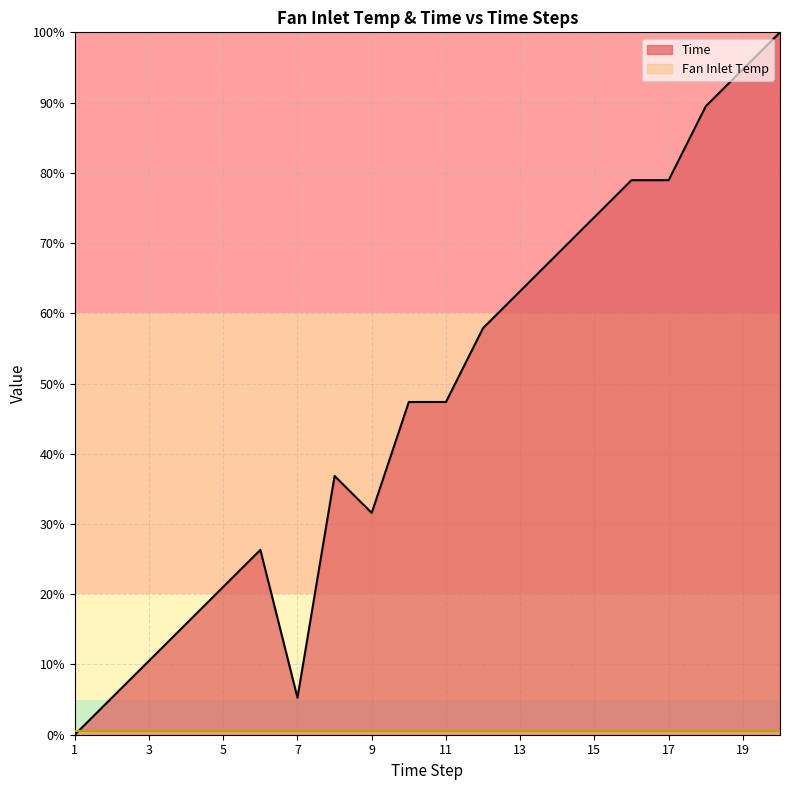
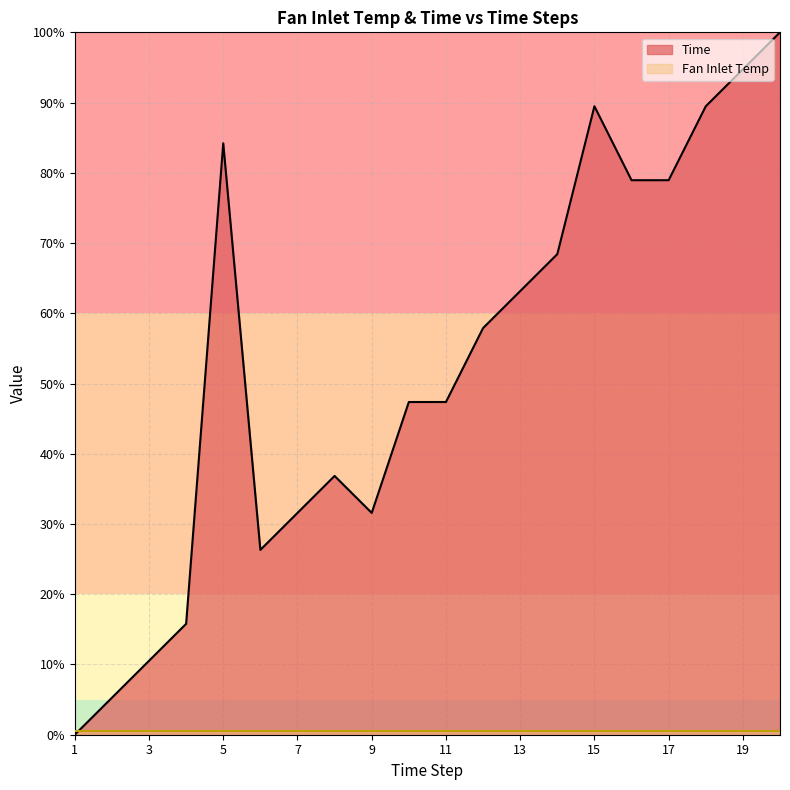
  {
    "Time": {
      "1": "0%",
      "3": "11%",
-     "5": "21%",
-     "7": "5%",
+     "5": "84%",
+     "7": "32%",
      "9": "32%",
      "11": "47%",
      "13": "63%",
-     "15": "74%",
+     "15": "89%",
      "17": "79%"
    },
    "Fan Inlet Temp": {
      "1": "1%",
      "3": "1%",
      "5": "1%",
      "7": "1%",
      "9": "1%",
      "11": "1%",
      "13": "1%",
      "15": "1%",
      "17": "1%",
      "19": "1%"
    }
  }
